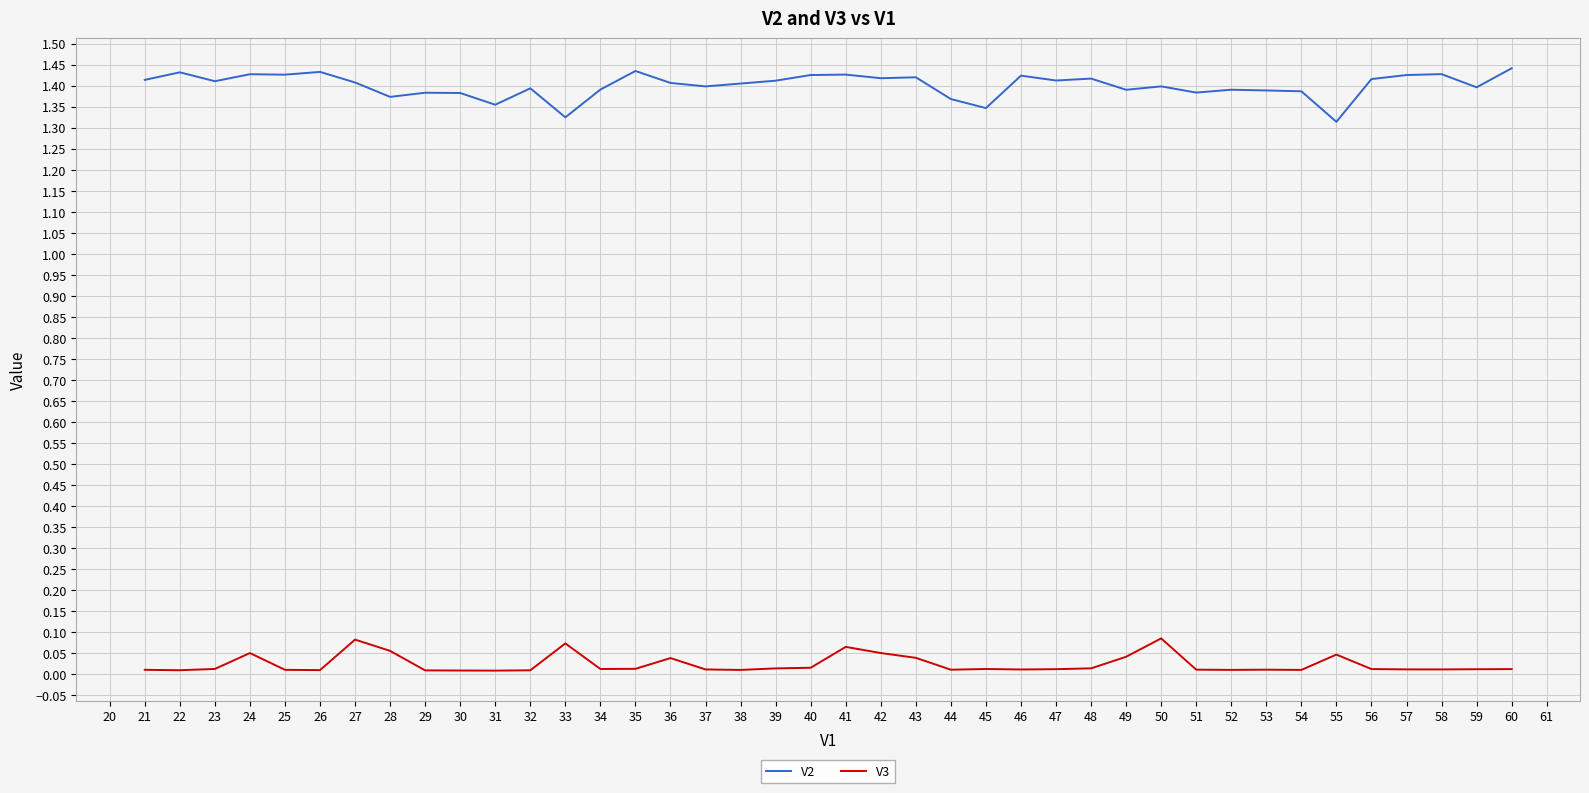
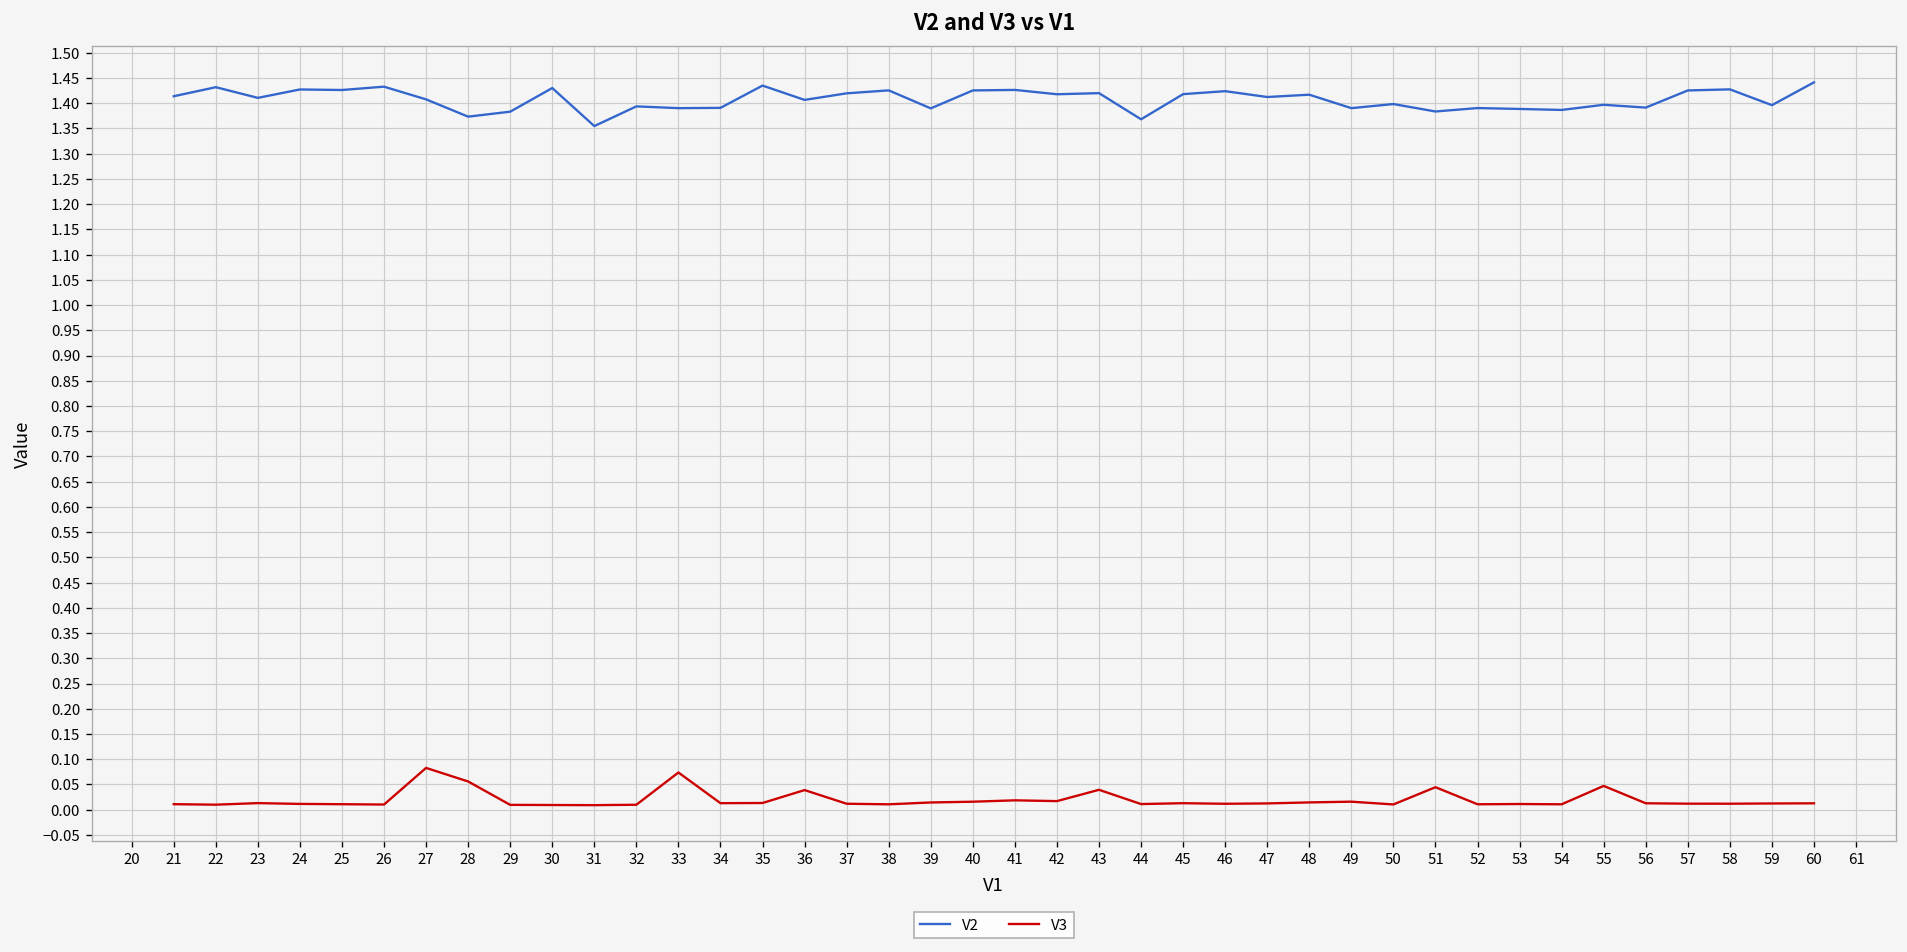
  {
    "V2": {
      "21": 1.41,
      "22": 1.43,
      "23": 1.41,
      "24": 1.43,
      "25": 1.43,
      "26": 1.43,
      "27": 1.41,
      "28": 1.37,
      "29": 1.38,
-     "30": 1.38,
+     "30": 1.43,
      "31": 1.35,
      "32": 1.39,
-     "33": 1.32,
+     "33": 1.39,
      "34": 1.39,
      "35": 1.43,
      "36": 1.41,
-     "37": 1.40,
-     "38": 1.41,
-     "39": 1.41,
+     "37": 1.42,
+     "38": 1.43,
+     "39": 1.39,
      "40": 1.43,
      "41": 1.43,
      "42": 1.42,
      "43": 1.42,
      "44": 1.37,
-     "45": 1.35,
+     "45": 1.42,
      "46": 1.42,
      "47": 1.41,
      "48": 1.42,
      "49": 1.39,
      "50": 1.40,
      "51": 1.38,
      "52": 1.39,
      "53": 1.39,
      "54": 1.39,
-     "55": 1.31,
-     "56": 1.42,
+     "55": 1.40,
+     "56": 1.39,
      "57": 1.43,
      "58": 1.43,
      "59": 1.40,
      "60": 1.44
    },
    "V3": {
      "21": 0.01,
      "22": 0.01,
      "23": 0.01,
-     "24": 0.05,
+     "24": 0.01,
      "25": 0.01,
      "26": 0.01,
      "27": 0.08,
      "28": 0.06,
      "29": 0.01,
      "30": 0.01,
      "31": 0.01,
      "32": 0.01,
      "33": 0.07,
      "34": 0.01,
      "35": 0.01,
      "36": 0.04,
      "37": 0.01,
      "38": 0.01,
      "39": 0.01,
      "40": 0.02,
-     "41": 0.07,
-     "42": 0.05,
+     "41": 0.02,
+     "42": 0.02,
      "43": 0.04,
      "44": 0.01,
      "45": 0.01,
      "46": 0.01,
      "47": 0.01,
      "48": 0.01,
-     "49": 0.04,
-     "50": 0.09,
-     "51": 0.01,
+     "49": 0.02,
+     "50": 0.01,
+     "51": 0.04,
      "52": 0.01,
      "53": 0.01,
      "54": 0.01,
      "55": 0.05,
      "56": 0.01,
      "57": 0.01,
      "58": 0.01,
      "59": 0.01,
      "60": 0.01
    }
  }
